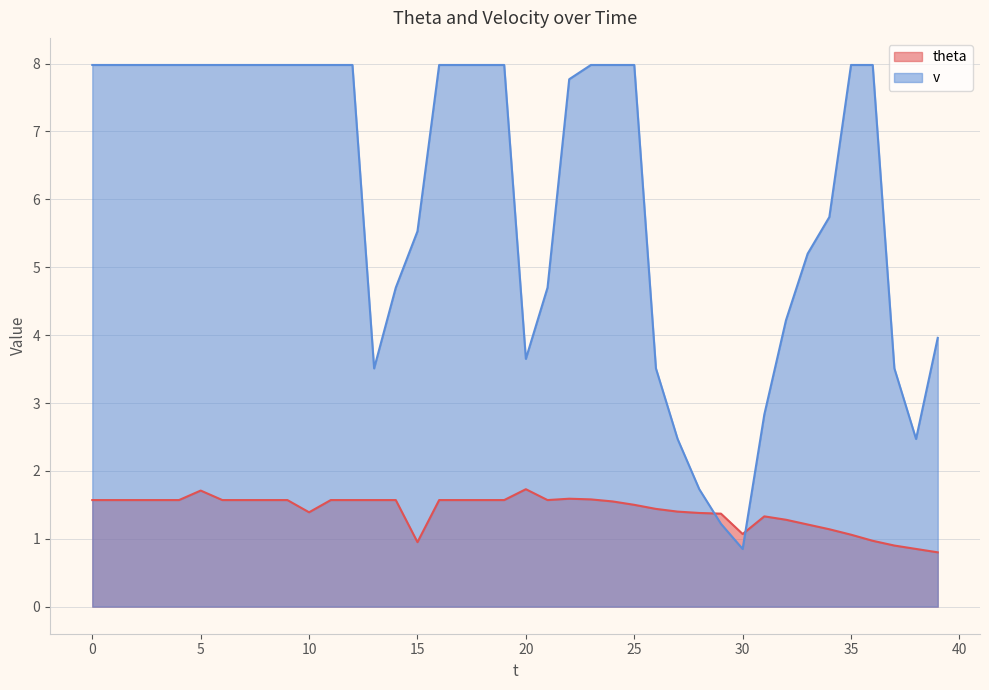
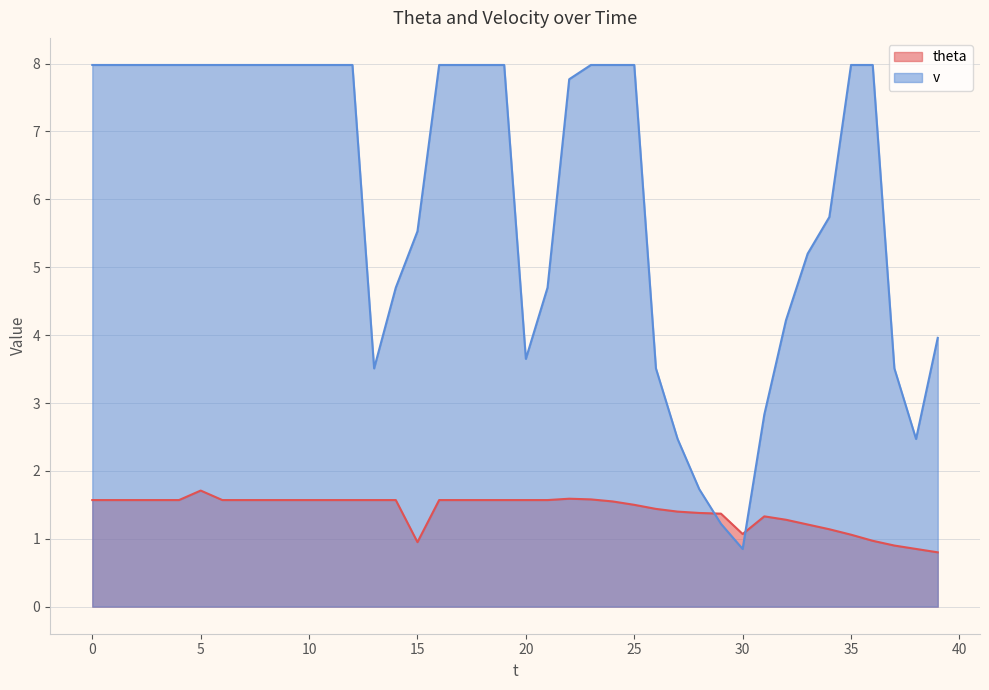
  {
    "theta": {
      "0": 1.6,
      "5": 1.7,
-     "10": 1.4,
+     "10": 1.6,
      "15": 1.0,
-     "20": 1.7,
+     "20": 1.6,
      "25": 1.5,
      "30": 1.1,
      "35": 1.1
    },
    "v": {
      "0": 8.0,
      "5": 8.0,
      "10": 8.0,
      "15": 5.5,
      "20": 3.7,
      "25": 8.0,
      "30": 0.9,
      "35": 8.0
    }
  }
